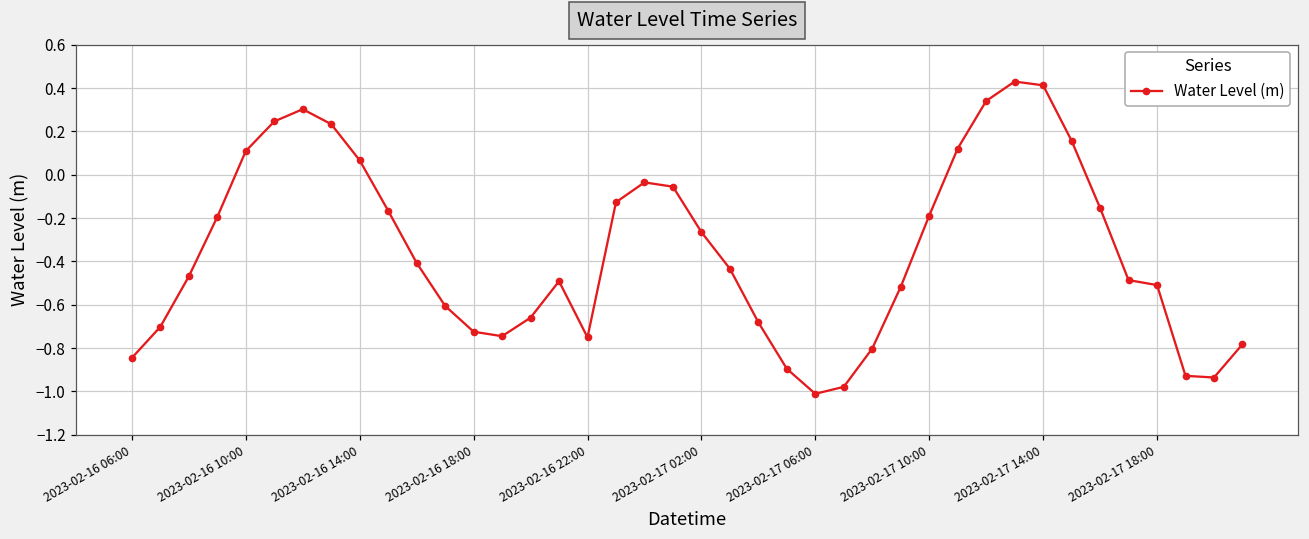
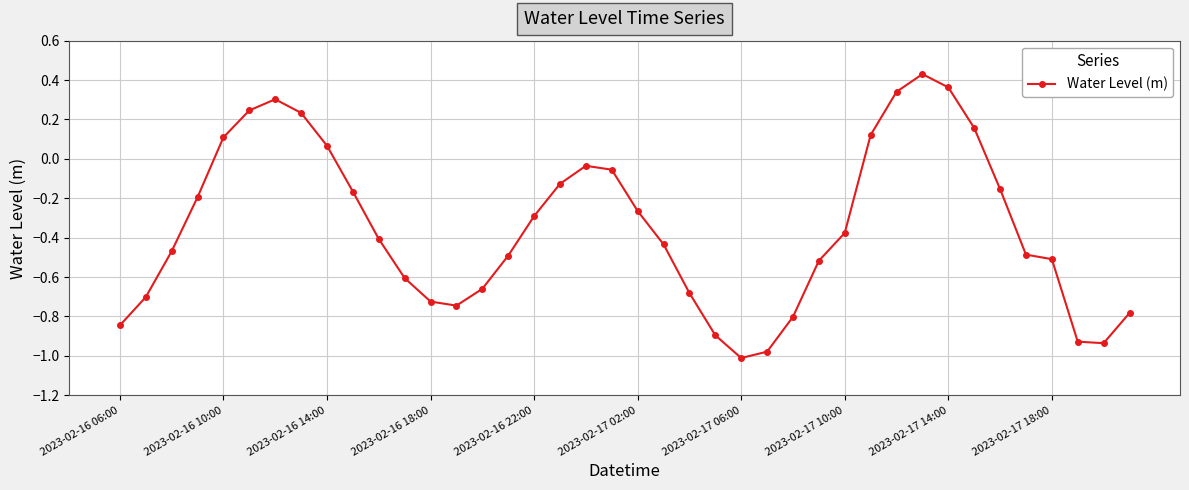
  {
    "2023-02-16 06:00": -0.85,
    "2023-02-16 10:00": 0.11,
    "2023-02-16 14:00": 0.07,
    "2023-02-16 18:00": -0.72,
-   "2023-02-16 22:00": -0.75,
+   "2023-02-16 22:00": -0.29,
    "2023-02-17 02:00": -0.26,
    "2023-02-17 06:00": -1.01,
-   "2023-02-17 10:00": -0.19,
-   "2023-02-17 14:00": 0.41,
+   "2023-02-17 10:00": -0.38,
+   "2023-02-17 14:00": 0.36,
    "2023-02-17 18:00": -0.51
  }
